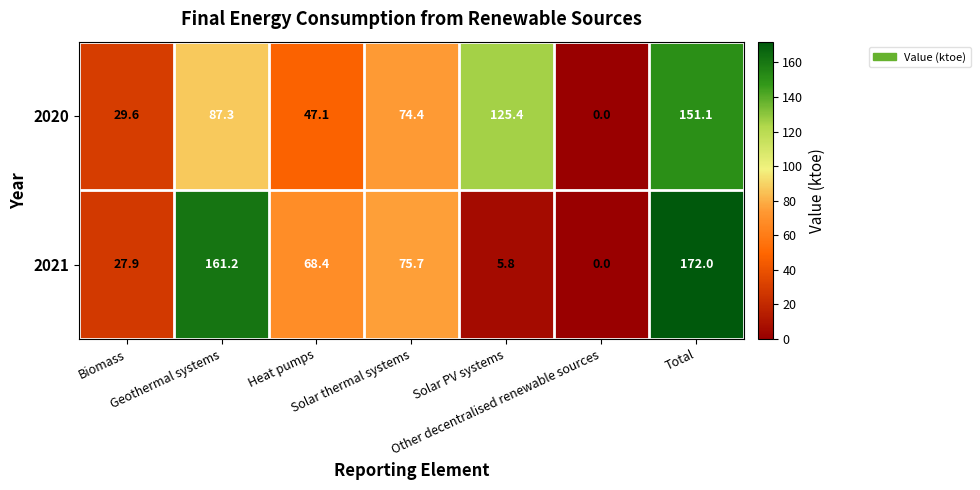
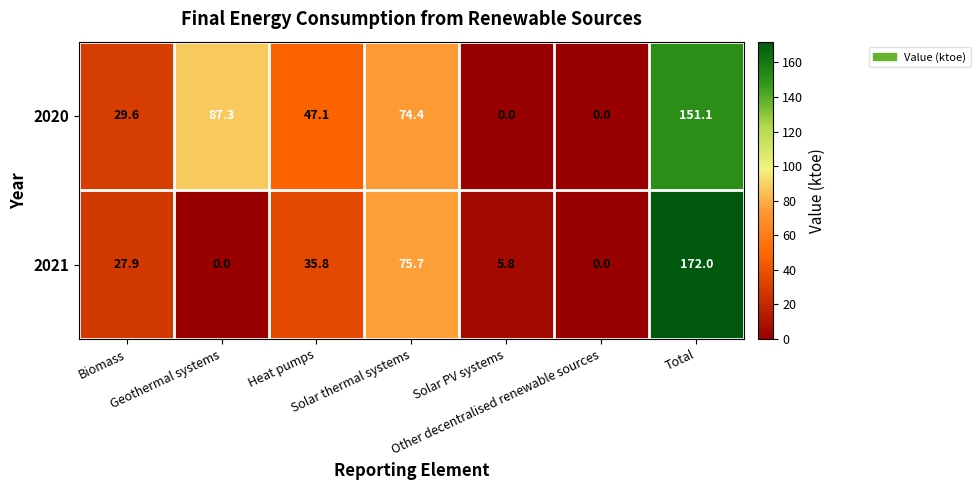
  {
    "2020": {
      "Biomass": 29.6,
      "Geothermal systems": 87.3,
      "Heat pumps": 47.1,
      "Solar thermal systems": 74.4,
-     "Solar PV systems": 125.4,
+     "Solar PV systems": 0.0,
      "Other decentralised renewable sources": 0.0,
      "Total": 151.1
    },
    "2021": {
      "Biomass": 27.9,
-     "Geothermal systems": 161.2,
-     "Heat pumps": 68.4,
+     "Geothermal systems": 0.0,
+     "Heat pumps": 35.8,
      "Solar thermal systems": 75.7,
      "Solar PV systems": 5.8,
      "Other decentralised renewable sources": 0.0,
      "Total": 172.0
    }
  }
